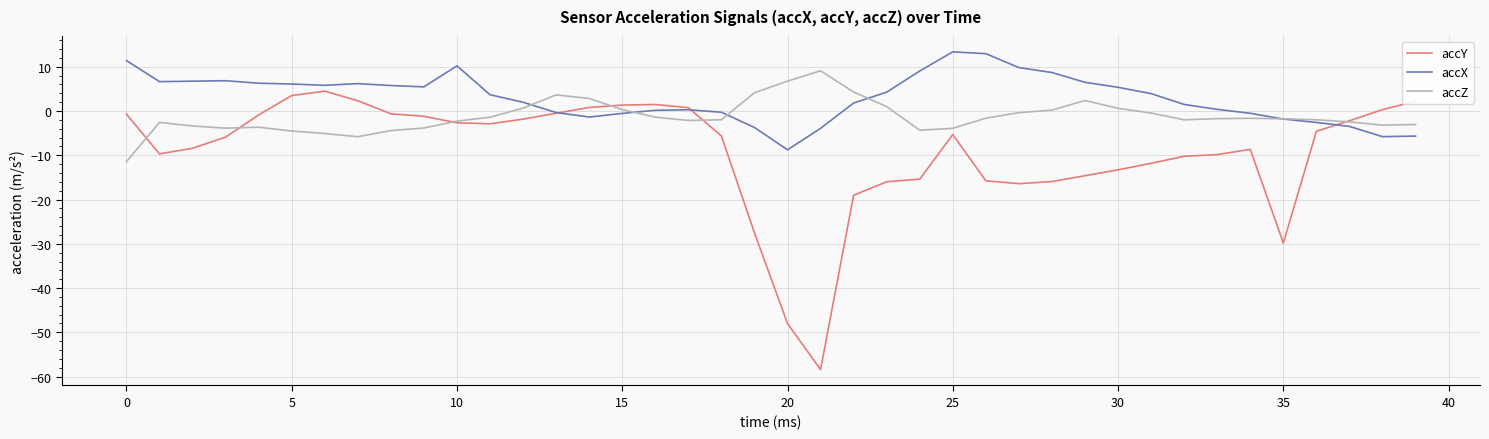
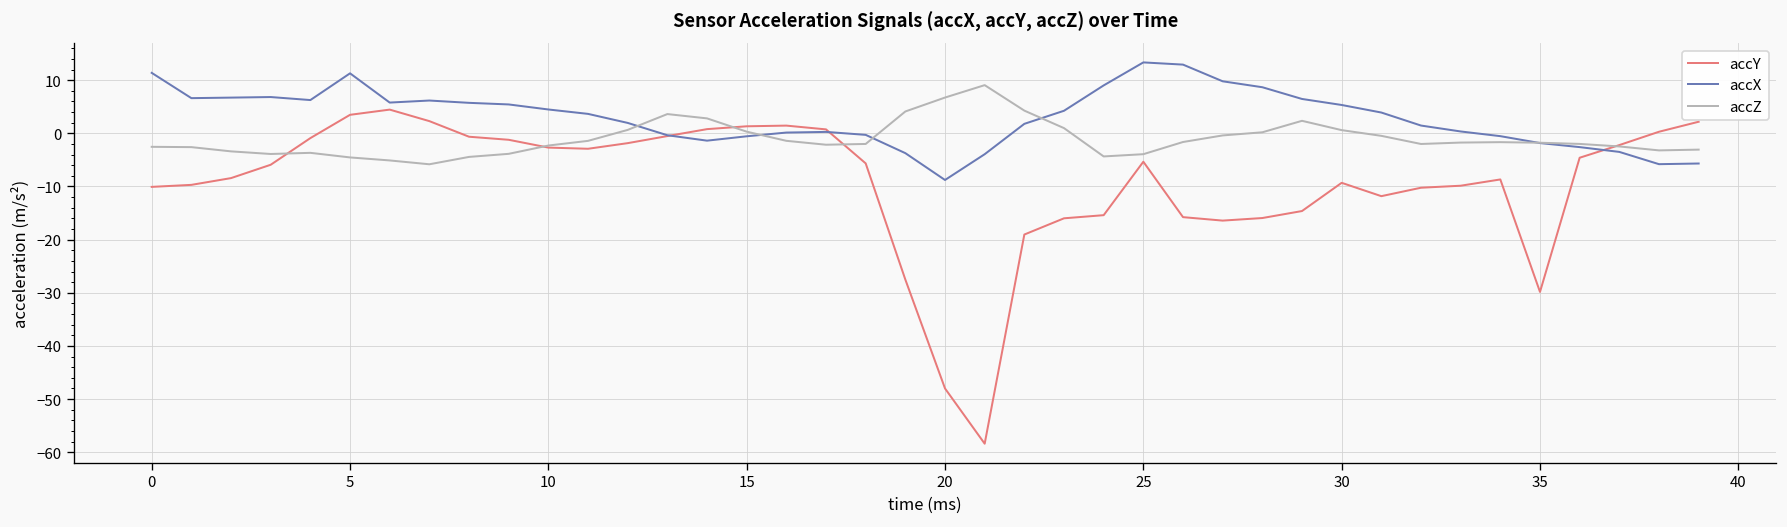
  {
    "accY": {
-     "0": -1,
+     "0": -10,
      "5": 3,
      "15": 1,
      "20": -48,
      "25": -5,
-     "30": -13,
+     "30": -9,
      "35": -30
    },
    "accX": {
      "0": 11,
-     "5": 6,
-     "10": 10,
+     "5": 11,
+     "10": 4,
      "15": -1,
      "20": -9,
      "25": 13,
      "30": 5
    },
    "accZ": {
-     "0": -11,
+     "0": -3,
      "5": -5,
      "15": 0,
      "20": 7,
      "25": -4,
      "30": 1
    }
  }
